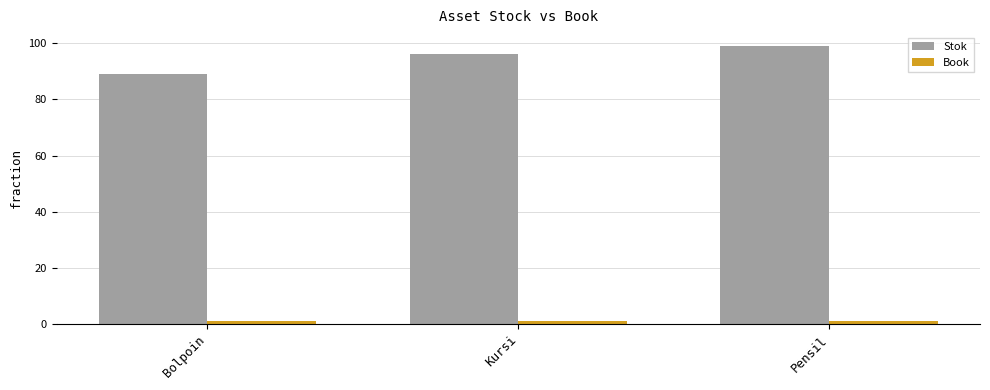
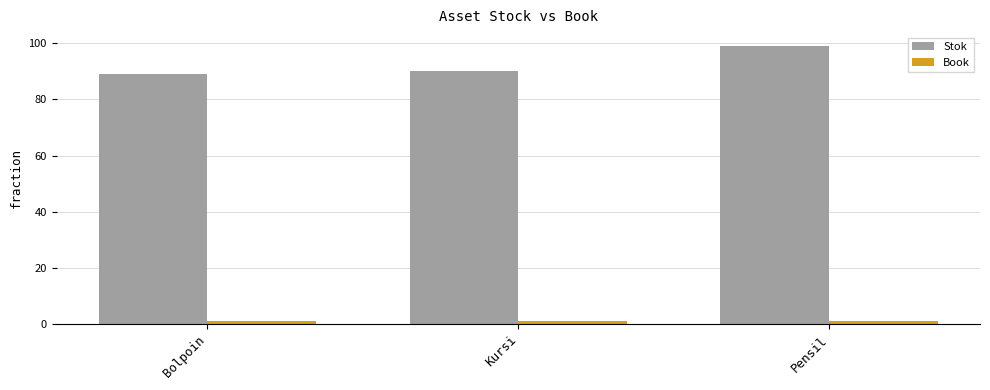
  {
    "Stok": {
      "Bolpoin": 89,
-     "Kursi": 96,
+     "Kursi": 90,
      "Pensil": 99
    },
    "Book": {
      "Bolpoin": 1,
      "Kursi": 1,
      "Pensil": 1
    }
  }
